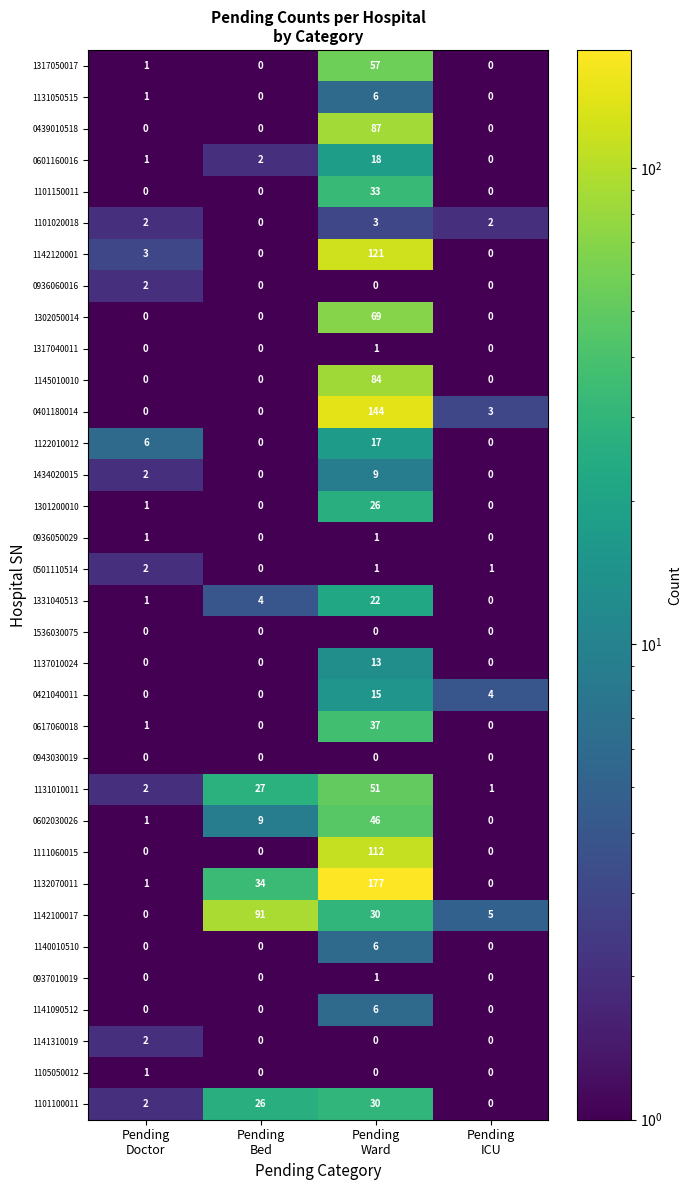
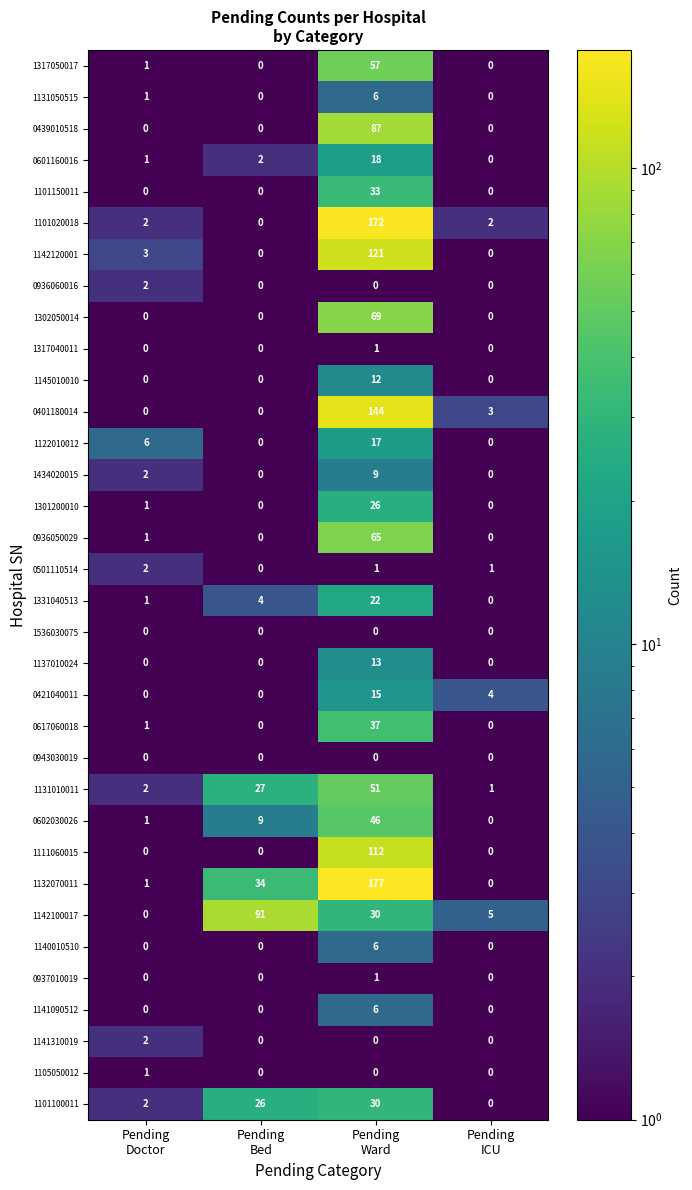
  {
    "1317050017": {
      "Pending Doctor": 1,
      "Pending Bed": 0,
      "Pending Ward": 57,
      "Pending ICU": 0
    },
    "1131050515": {
      "Pending Doctor": 1,
      "Pending Bed": 0,
      "Pending Ward": 6,
      "Pending ICU": 0
    },
    "0439010518": {
      "Pending Doctor": 0,
      "Pending Bed": 0,
      "Pending Ward": 87,
      "Pending ICU": 0
    },
    "0601160016": {
      "Pending Doctor": 1,
      "Pending Bed": 2,
      "Pending Ward": 18,
      "Pending ICU": 0
    },
    "1101150011": {
      "Pending Doctor": 0,
      "Pending Bed": 0,
      "Pending Ward": 33,
      "Pending ICU": 0
    },
    "1101020018": {
      "Pending Doctor": 2,
      "Pending Bed": 0,
-     "Pending Ward": 3,
+     "Pending Ward": 172,
      "Pending ICU": 2
    },
    "1142120001": {
      "Pending Doctor": 3,
      "Pending Bed": 0,
      "Pending Ward": 121,
      "Pending ICU": 0
    },
    "0936060016": {
      "Pending Doctor": 2,
      "Pending Bed": 0,
      "Pending Ward": 0,
      "Pending ICU": 0
    },
    "1302050014": {
      "Pending Doctor": 0,
      "Pending Bed": 0,
      "Pending Ward": 69,
      "Pending ICU": 0
    },
    "1317040011": {
      "Pending Doctor": 0,
      "Pending Bed": 0,
      "Pending Ward": 1,
      "Pending ICU": 0
    },
    "1145010010": {
      "Pending Doctor": 0,
      "Pending Bed": 0,
-     "Pending Ward": 84,
+     "Pending Ward": 12,
      "Pending ICU": 0
    },
    "0401180014": {
      "Pending Doctor": 0,
      "Pending Bed": 0,
      "Pending Ward": 144,
      "Pending ICU": 3
    },
    "1122010012": {
      "Pending Doctor": 6,
      "Pending Bed": 0,
      "Pending Ward": 17,
      "Pending ICU": 0
    },
    "1434020015": {
      "Pending Doctor": 2,
      "Pending Bed": 0,
      "Pending Ward": 9,
      "Pending ICU": 0
    },
    "1301200010": {
      "Pending Doctor": 1,
      "Pending Bed": 0,
      "Pending Ward": 26,
      "Pending ICU": 0
    },
    "0936050029": {
      "Pending Doctor": 1,
      "Pending Bed": 0,
-     "Pending Ward": 1,
+     "Pending Ward": 65,
      "Pending ICU": 0
    },
    "0501110514": {
      "Pending Doctor": 2,
      "Pending Bed": 0,
      "Pending Ward": 1,
      "Pending ICU": 1
    },
    "1331040513": {
      "Pending Doctor": 1,
      "Pending Bed": 4,
      "Pending Ward": 22,
      "Pending ICU": 0
    },
    "1536030075": {
      "Pending Doctor": 0,
      "Pending Bed": 0,
      "Pending Ward": 0,
      "Pending ICU": 0
    },
    "1137010024": {
      "Pending Doctor": 0,
      "Pending Bed": 0,
      "Pending Ward": 13,
      "Pending ICU": 0
    },
    "0421040011": {
      "Pending Doctor": 0,
      "Pending Bed": 0,
      "Pending Ward": 15,
      "Pending ICU": 4
    },
    "0617060018": {
      "Pending Doctor": 1,
      "Pending Bed": 0,
      "Pending Ward": 37,
      "Pending ICU": 0
    },
    "0943030019": {
      "Pending Doctor": 0,
      "Pending Bed": 0,
      "Pending Ward": 0,
      "Pending ICU": 0
    },
    "1131010011": {
      "Pending Doctor": 2,
      "Pending Bed": 27,
      "Pending Ward": 51,
      "Pending ICU": 1
    },
    "0602030026": {
      "Pending Doctor": 1,
      "Pending Bed": 9,
      "Pending Ward": 46,
      "Pending ICU": 0
    },
    "1111060015": {
      "Pending Doctor": 0,
      "Pending Bed": 0,
      "Pending Ward": 112,
      "Pending ICU": 0
    },
    "1132070011": {
      "Pending Doctor": 1,
      "Pending Bed": 34,
      "Pending Ward": 177,
      "Pending ICU": 0
    },
    "1142100017": {
      "Pending Doctor": 0,
      "Pending Bed": 91,
      "Pending Ward": 30,
      "Pending ICU": 5
    },
    "1140010510": {
      "Pending Doctor": 0,
      "Pending Bed": 0,
      "Pending Ward": 6,
      "Pending ICU": 0
    },
    "0937010019": {
      "Pending Doctor": 0,
      "Pending Bed": 0,
      "Pending Ward": 1,
      "Pending ICU": 0
    },
    "1141090512": {
      "Pending Doctor": 0,
      "Pending Bed": 0,
      "Pending Ward": 6,
      "Pending ICU": 0
    },
    "1141310019": {
      "Pending Doctor": 2,
      "Pending Bed": 0,
      "Pending Ward": 0,
      "Pending ICU": 0
    },
    "1105050012": {
      "Pending Doctor": 1,
      "Pending Bed": 0,
      "Pending Ward": 0,
      "Pending ICU": 0
    },
    "1101100011": {
      "Pending Doctor": 2,
      "Pending Bed": 26,
      "Pending Ward": 30,
      "Pending ICU": 0
    }
  }
